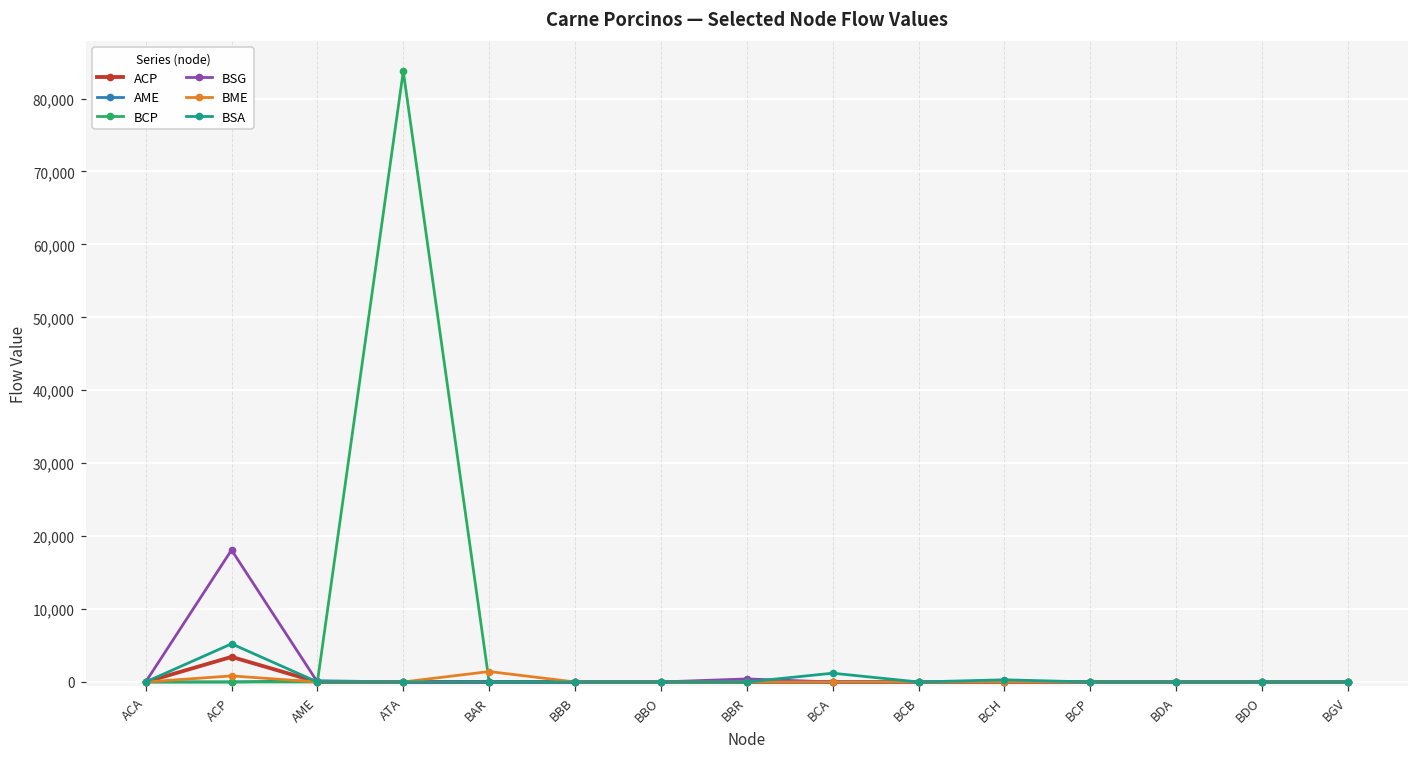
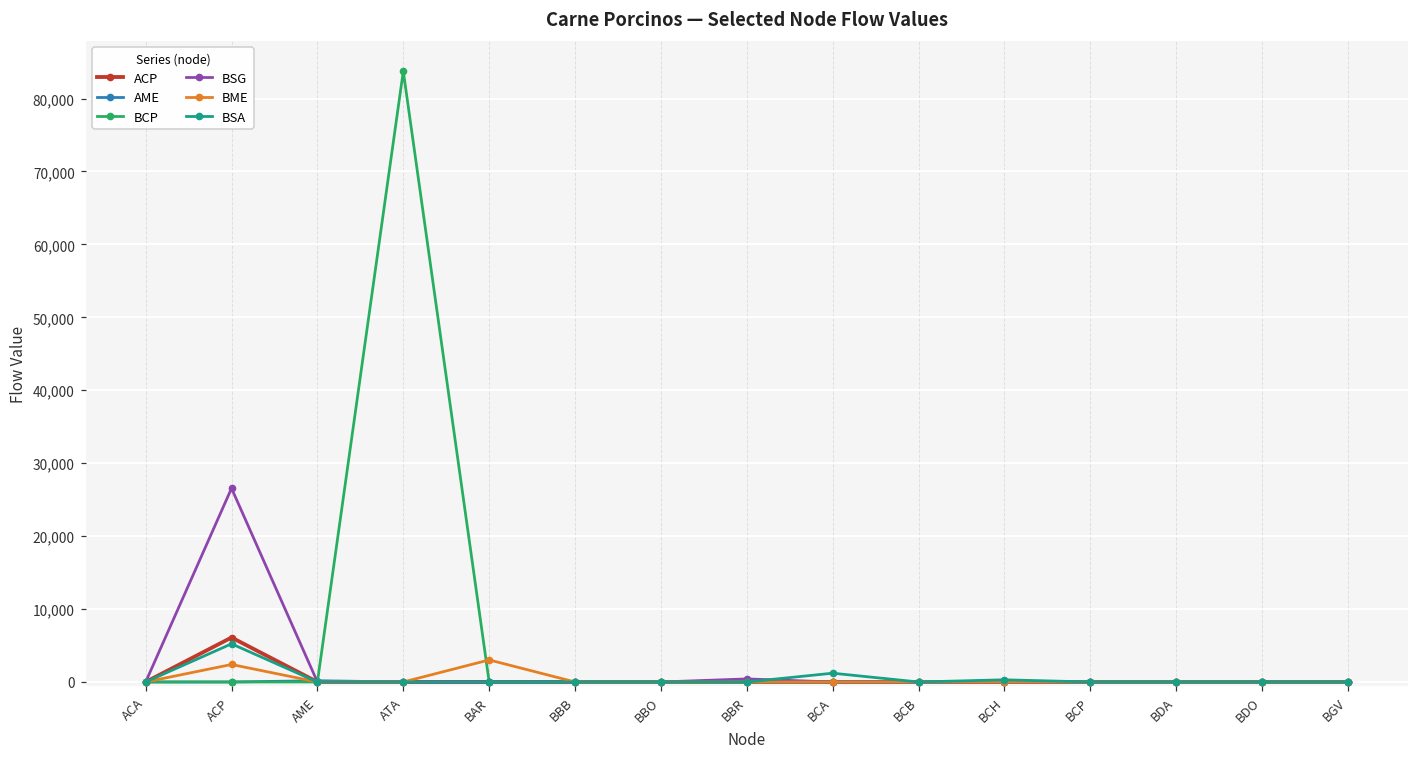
  {
    "ACP": {
-     "ACP": "3,000"
+     "ACP": "6,000"
    },
    "BSG": {
-     "ACP": "18,000",
+     "ACP": "27,000",
      "BBR": "0"
    },
    "BME": {
-     "ACP": "1,000",
-     "BAR": "1,000"
+     "ACP": "2,000",
+     "BAR": "3,000"
    }
  }
